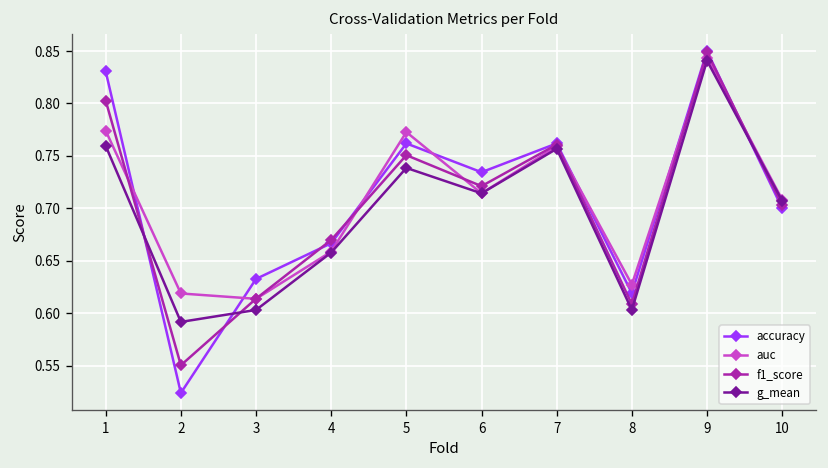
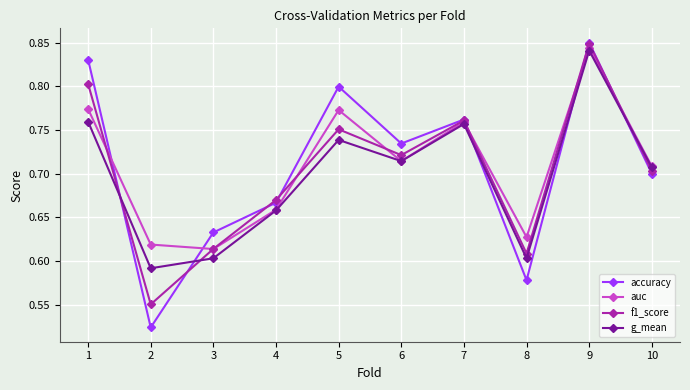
  {
    "accuracy": {
      "1": 0.83,
      "2": 0.52,
      "3": 0.63,
      "4": 0.67,
-     "5": 0.76,
+     "5": 0.80,
      "6": 0.73,
-     "8": 0.62,
+     "8": 0.58,
      "10": 0.70
    }
  }
